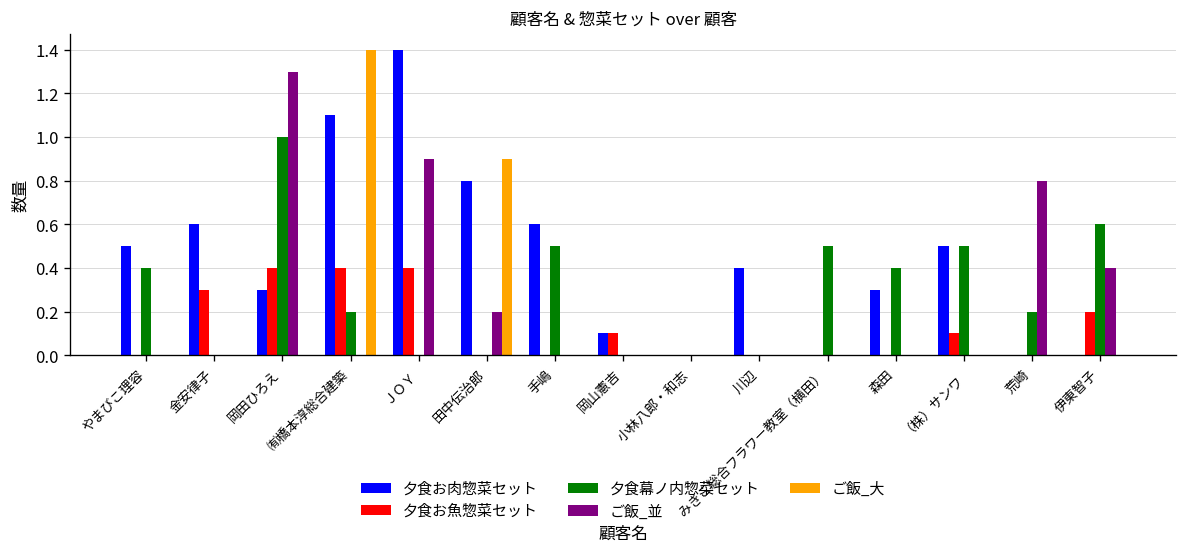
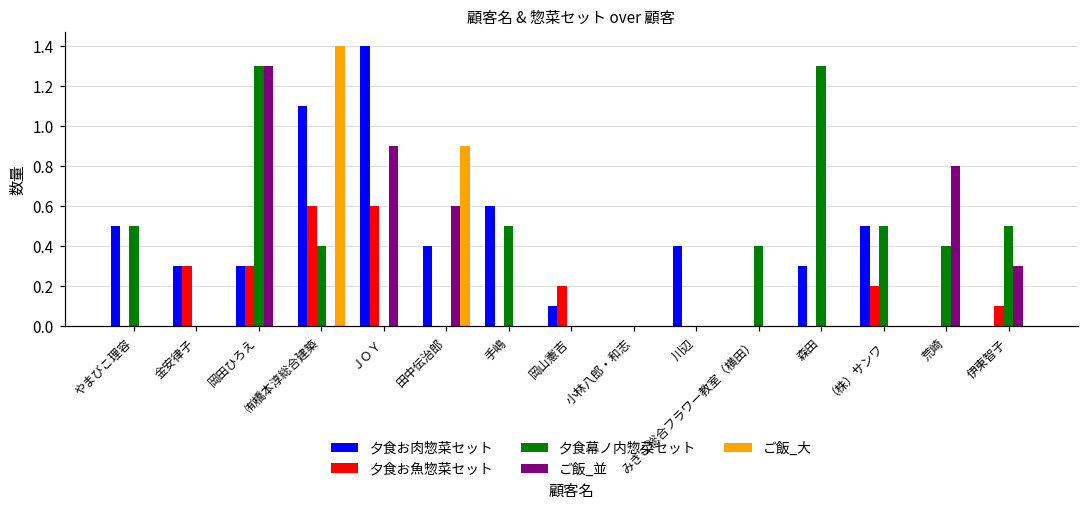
  {
    "夕食お肉惣菜セット": {
      "やまびこ理容": 0.5,
-     "金安律子": 0.6,
+     "金安律子": 0.3,
      "岡田ひろえ": 0.3,
      "㈲橋本淳総合建築": 1.1,
      "ＪＯＹ": 1.4,
-     "田中伝治郎": 0.8,
+     "田中伝治郎": 0.4,
      "手嶋": 0.6,
      "岡山憲吉": 0.1,
      "小林八郎・和志": 0.0,
      "川辺": 0.4,
      "みきこ総合フラワー教室（横田）": 0.0,
      "森田": 0.3,
      "（株）サンワ": 0.5,
      "荒崎": 0.0,
      "伊東智子": 0.0
    },
    "夕食お魚惣菜セット": {
      "やまびこ理容": 0.0,
      "金安律子": 0.3,
-     "岡田ひろえ": 0.4,
-     "㈲橋本淳総合建築": 0.4,
-     "ＪＯＹ": 0.4,
+     "岡田ひろえ": 0.3,
+     "㈲橋本淳総合建築": 0.6,
+     "ＪＯＹ": 0.6,
      "田中伝治郎": 0.0,
      "手嶋": 0.0,
-     "岡山憲吉": 0.1,
+     "岡山憲吉": 0.2,
      "小林八郎・和志": 0.0,
      "川辺": 0.0,
      "みきこ総合フラワー教室（横田）": 0.0,
      "森田": 0.0,
-     "（株）サンワ": 0.1,
+     "（株）サンワ": 0.2,
      "荒崎": 0.0,
-     "伊東智子": 0.2
+     "伊東智子": 0.1
    },
    "夕食幕ノ内惣菜セット": {
-     "やまびこ理容": 0.4,
+     "やまびこ理容": 0.5,
      "金安律子": 0.0,
-     "岡田ひろえ": 1.0,
-     "㈲橋本淳総合建築": 0.2,
+     "岡田ひろえ": 1.3,
+     "㈲橋本淳総合建築": 0.4,
      "ＪＯＹ": 0.0,
      "田中伝治郎": 0.0,
      "手嶋": 0.5,
      "岡山憲吉": 0.0,
      "小林八郎・和志": 0.0,
      "川辺": 0.0,
-     "みきこ総合フラワー教室（横田）": 0.5,
-     "森田": 0.4,
+     "みきこ総合フラワー教室（横田）": 0.4,
+     "森田": 1.3,
      "（株）サンワ": 0.5,
-     "荒崎": 0.2,
-     "伊東智子": 0.6
+     "荒崎": 0.4,
+     "伊東智子": 0.5
    },
    "ご飯_並": {
      "やまびこ理容": 0.0,
      "金安律子": 0.0,
      "岡田ひろえ": 1.3,
      "㈲橋本淳総合建築": 0.0,
      "ＪＯＹ": 0.9,
-     "田中伝治郎": 0.2,
+     "田中伝治郎": 0.6,
      "手嶋": 0.0,
      "岡山憲吉": 0.0,
      "小林八郎・和志": 0.0,
      "川辺": 0.0,
      "みきこ総合フラワー教室（横田）": 0.0,
      "森田": 0.0,
      "（株）サンワ": 0.0,
      "荒崎": 0.8,
-     "伊東智子": 0.4
+     "伊東智子": 0.3
    },
    "ご飯_大": {
      "やまびこ理容": 0.0,
      "金安律子": 0.0,
      "岡田ひろえ": 0.0,
      "㈲橋本淳総合建築": 1.4,
      "ＪＯＹ": 0.0,
      "田中伝治郎": 0.9,
      "手嶋": 0.0,
      "岡山憲吉": 0.0,
      "小林八郎・和志": 0.0,
      "川辺": 0.0,
      "みきこ総合フラワー教室（横田）": 0.0,
      "森田": 0.0,
      "（株）サンワ": 0.0,
      "荒崎": 0.0,
      "伊東智子": 0.0
    }
  }
